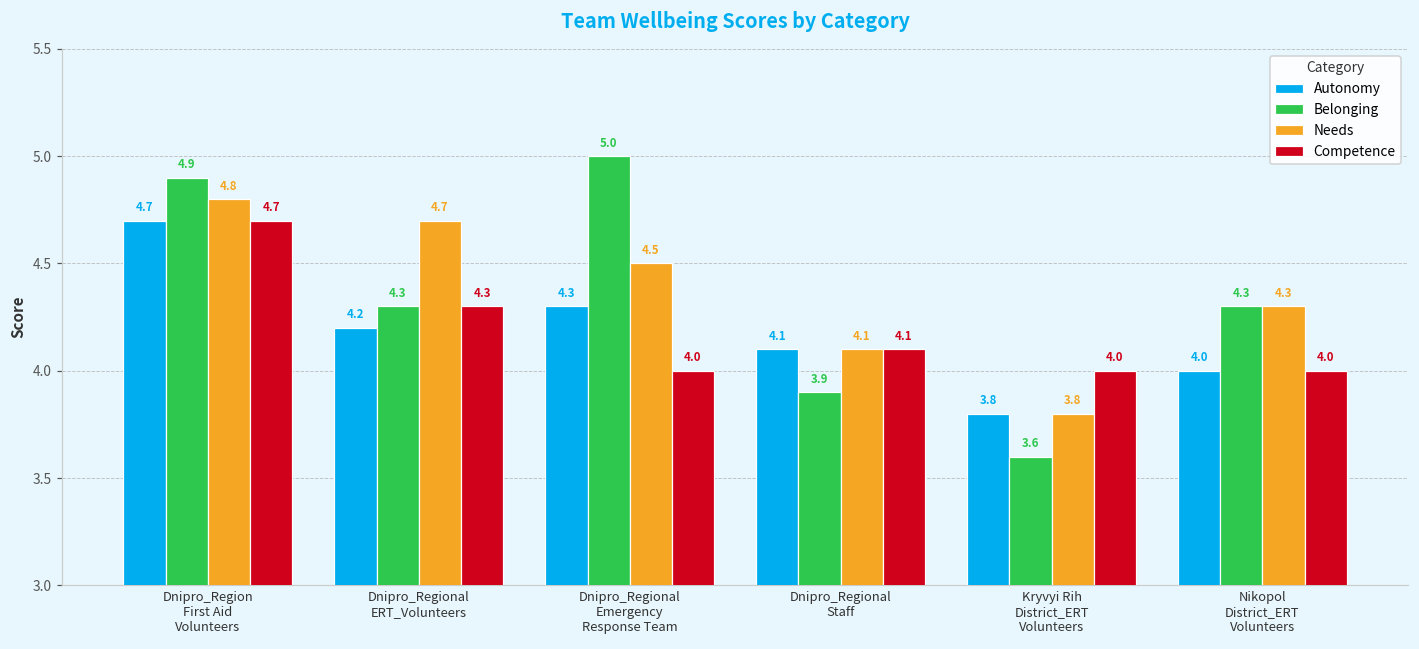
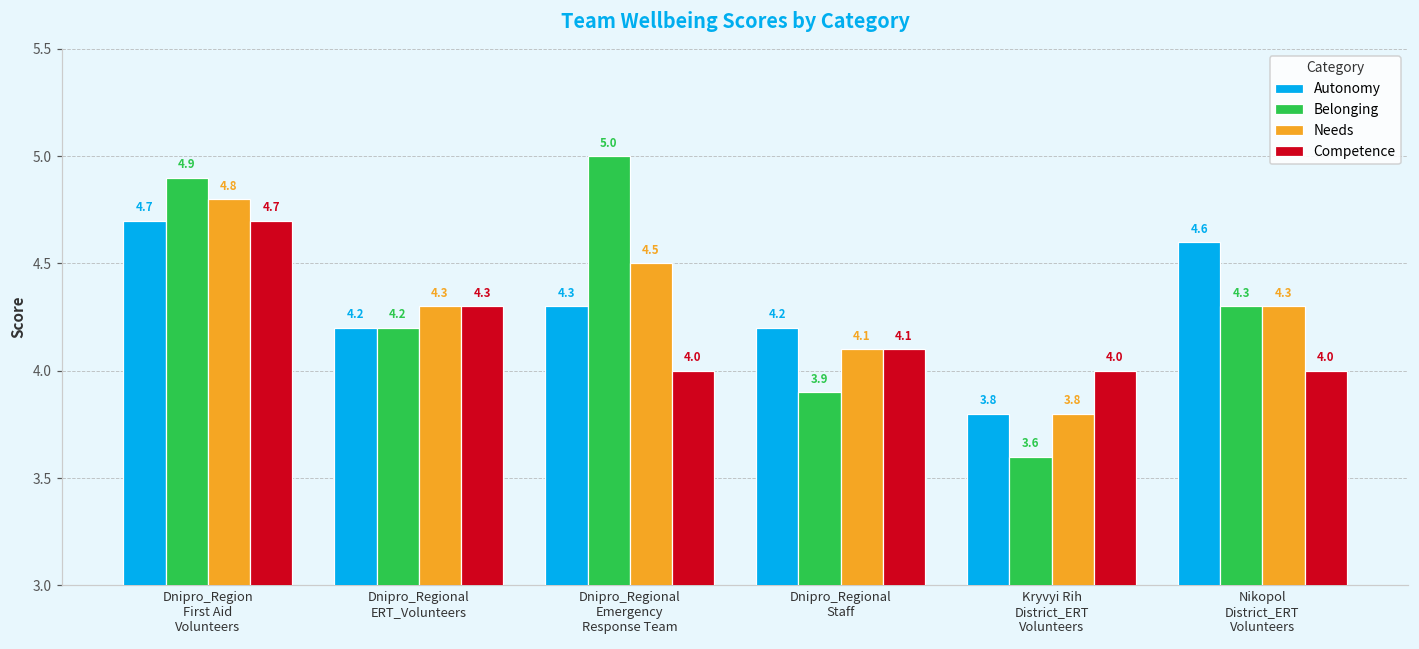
  {
    "Autonomy": {
      "Dnipro_Region First Aid Volunteers": 4.7,
      "Dnipro_Regional ERT_Volunteers": 4.2,
      "Dnipro_Regional Emergency Response Team": 4.3,
-     "Dnipro_Regional Staff": 4.1,
+     "Dnipro_Regional Staff": 4.2,
      "Kryvyi Rih District_ERT Volunteers": 3.8,
-     "Nikopol District_ERT Volunteers": 4.0
+     "Nikopol District_ERT Volunteers": 4.6
    },
    "Belonging": {
      "Dnipro_Region First Aid Volunteers": 4.9,
-     "Dnipro_Regional ERT_Volunteers": 4.3,
+     "Dnipro_Regional ERT_Volunteers": 4.2,
      "Dnipro_Regional Emergency Response Team": 5.0,
      "Dnipro_Regional Staff": 3.9,
      "Kryvyi Rih District_ERT Volunteers": 3.6,
      "Nikopol District_ERT Volunteers": 4.3
    },
    "Needs": {
      "Dnipro_Region First Aid Volunteers": 4.8,
-     "Dnipro_Regional ERT_Volunteers": 4.7,
+     "Dnipro_Regional ERT_Volunteers": 4.3,
      "Dnipro_Regional Emergency Response Team": 4.5,
      "Dnipro_Regional Staff": 4.1,
      "Kryvyi Rih District_ERT Volunteers": 3.8,
      "Nikopol District_ERT Volunteers": 4.3
    },
    "Competence": {
      "Dnipro_Region First Aid Volunteers": 4.7,
      "Dnipro_Regional ERT_Volunteers": 4.3,
      "Dnipro_Regional Emergency Response Team": 4.0,
      "Dnipro_Regional Staff": 4.1,
      "Kryvyi Rih District_ERT Volunteers": 4.0,
      "Nikopol District_ERT Volunteers": 4.0
    }
  }
